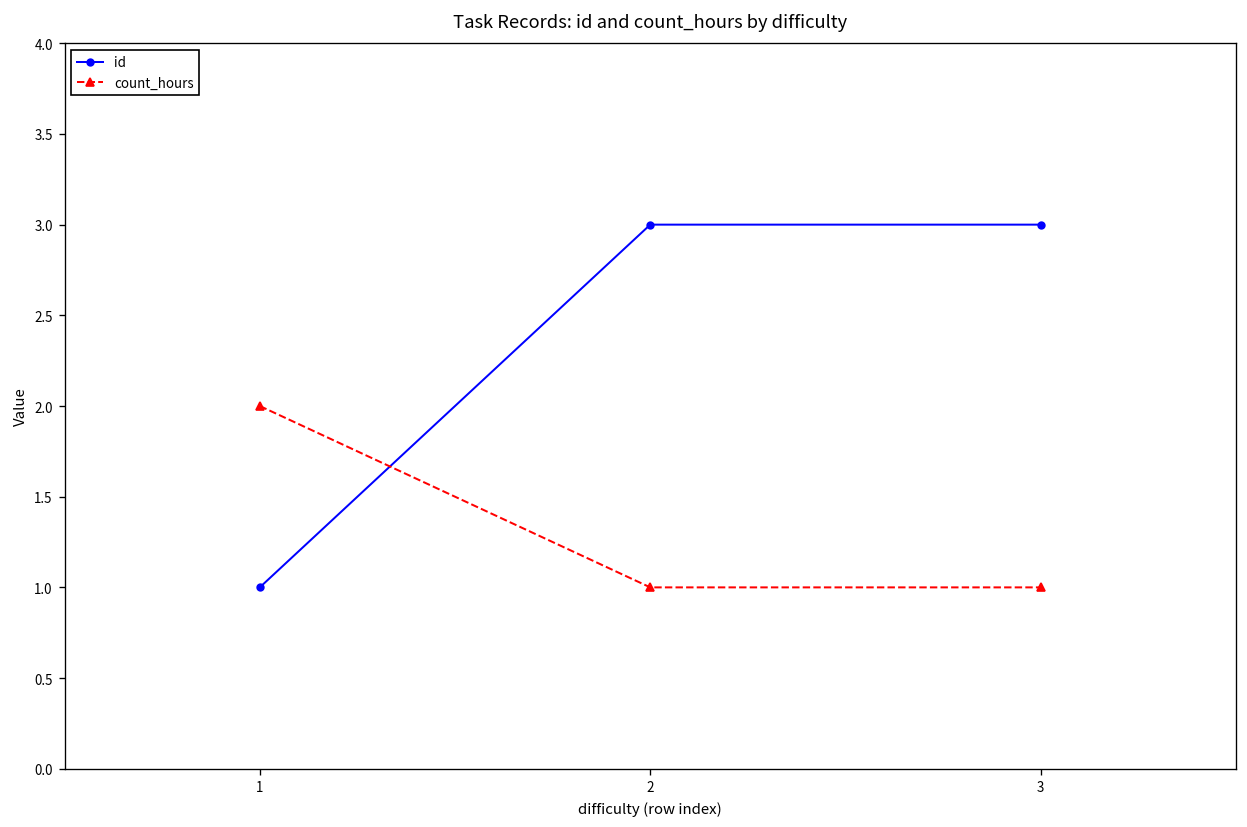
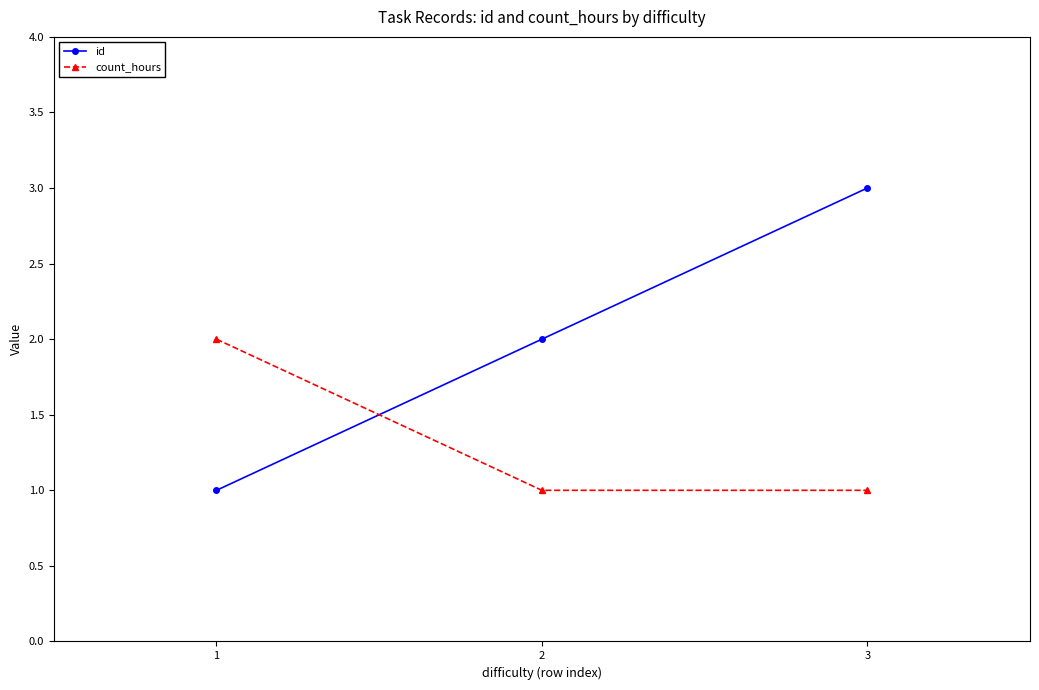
  {
    "id": {
      "1": 1,
-     "2": 3,
+     "2": 2,
      "3": 3
    },
    "count_hours": {
      "1": 2,
      "2": 1,
      "3": 1
    }
  }
